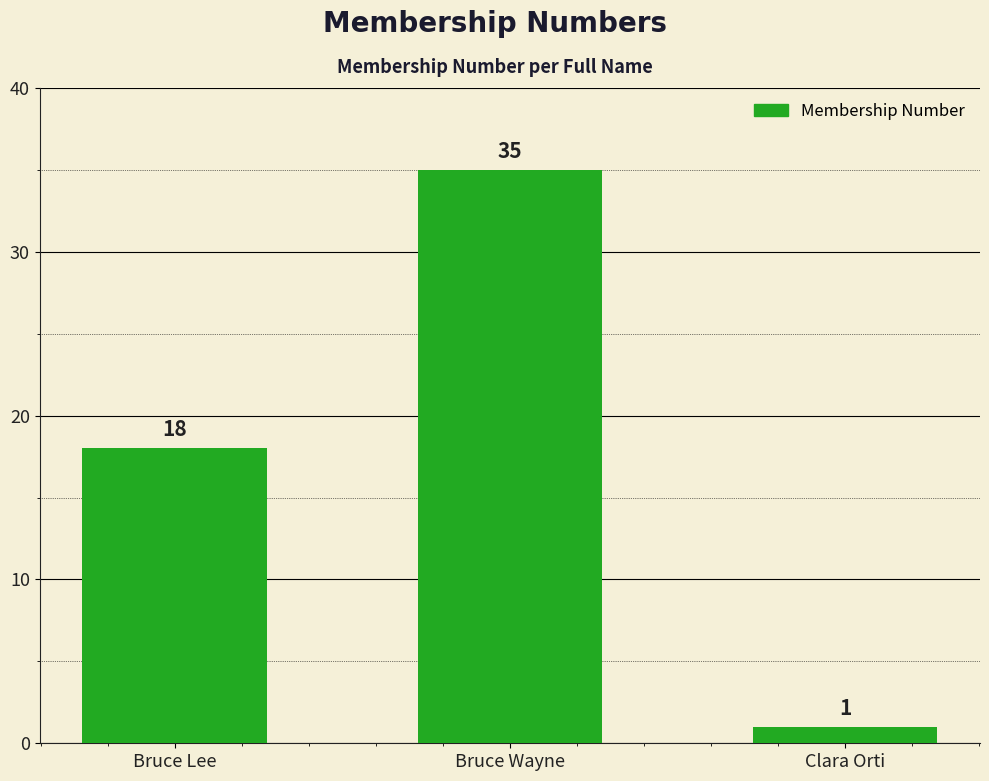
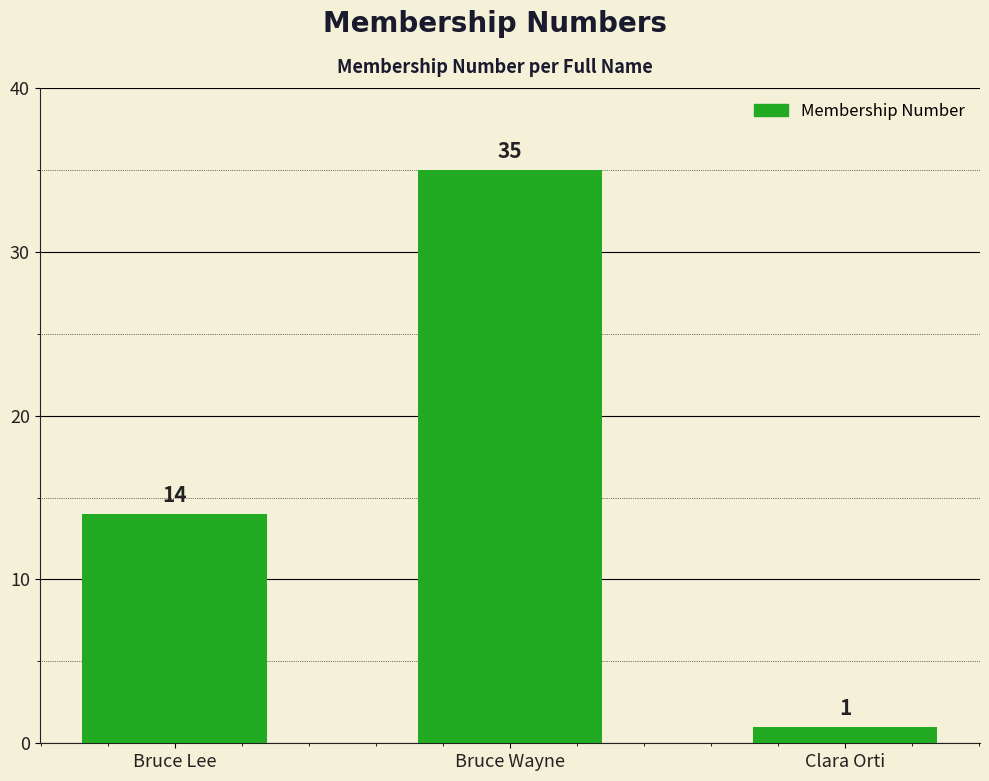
  {
-   "Bruce Lee": 18,
+   "Bruce Lee": 14,
    "Bruce Wayne": 35,
    "Clara Orti": 1
  }
